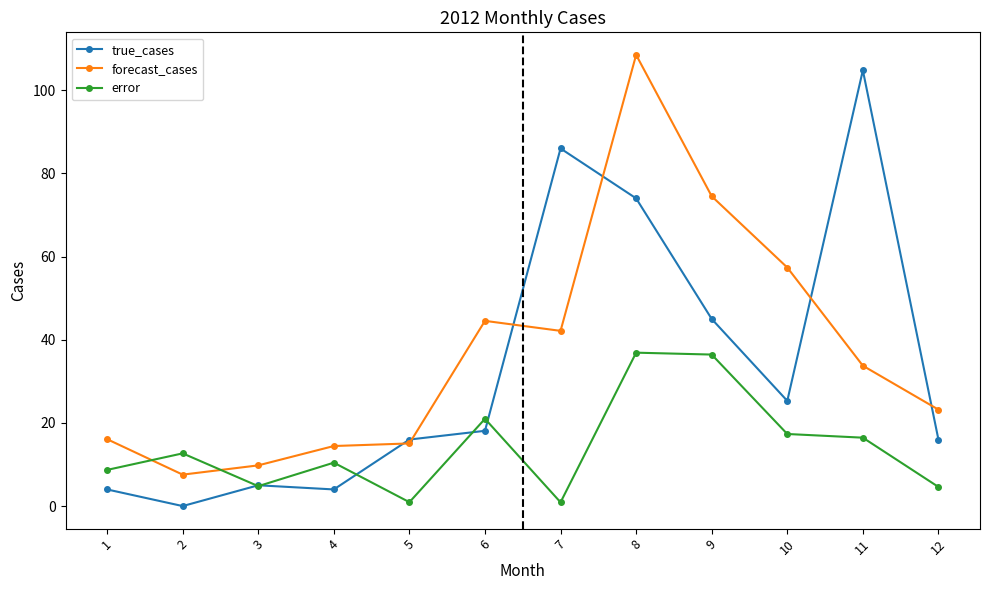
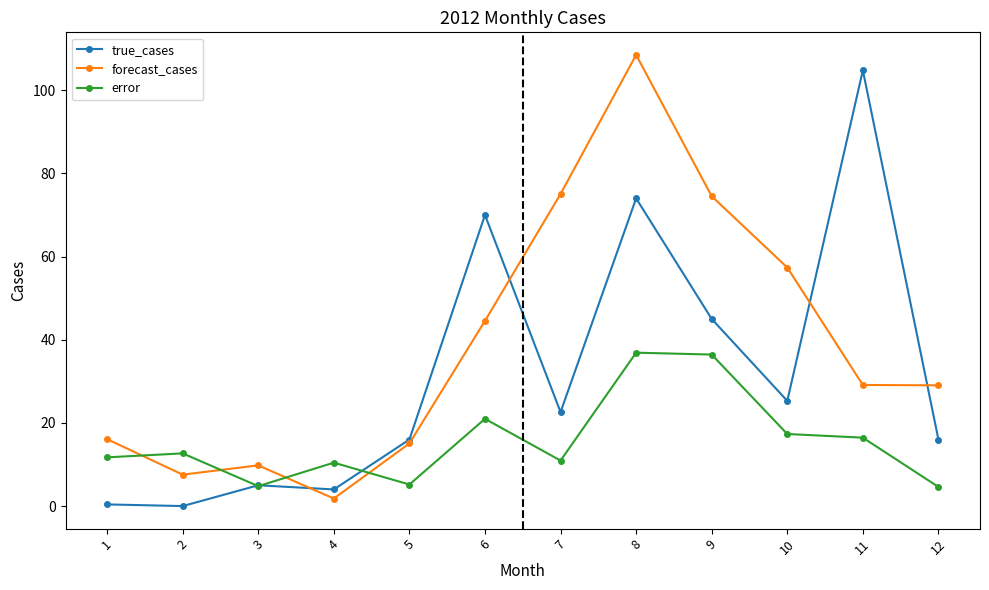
  {
    "true_cases": {
-     "1": 4,
+     "1": 0,
      "2": 0,
      "4": 4,
      "5": 16,
-     "6": 18,
-     "7": 86,
+     "6": 70,
+     "7": 23,
      "8": 74,
      "9": 45,
      "10": 25,
      "11": 105,
      "12": 16
    },
    "forecast_cases": {
      "1": 16,
      "2": 8,
      "3": 10,
-     "4": 14,
+     "4": 2,
      "5": 15,
      "6": 45,
-     "7": 42,
+     "7": 75,
      "8": 109,
      "9": 75,
      "10": 57,
-     "11": 34,
-     "12": 23
+     "11": 29,
+     "12": 29
    },
    "error": {
-     "1": 9,
+     "1": 12,
      "2": 13,
      "4": 10,
-     "5": 1,
+     "5": 5,
      "6": 21,
-     "7": 1,
+     "7": 11,
      "8": 37,
      "9": 36,
      "10": 17,
      "11": 16,
      "12": 5
    }
  }
